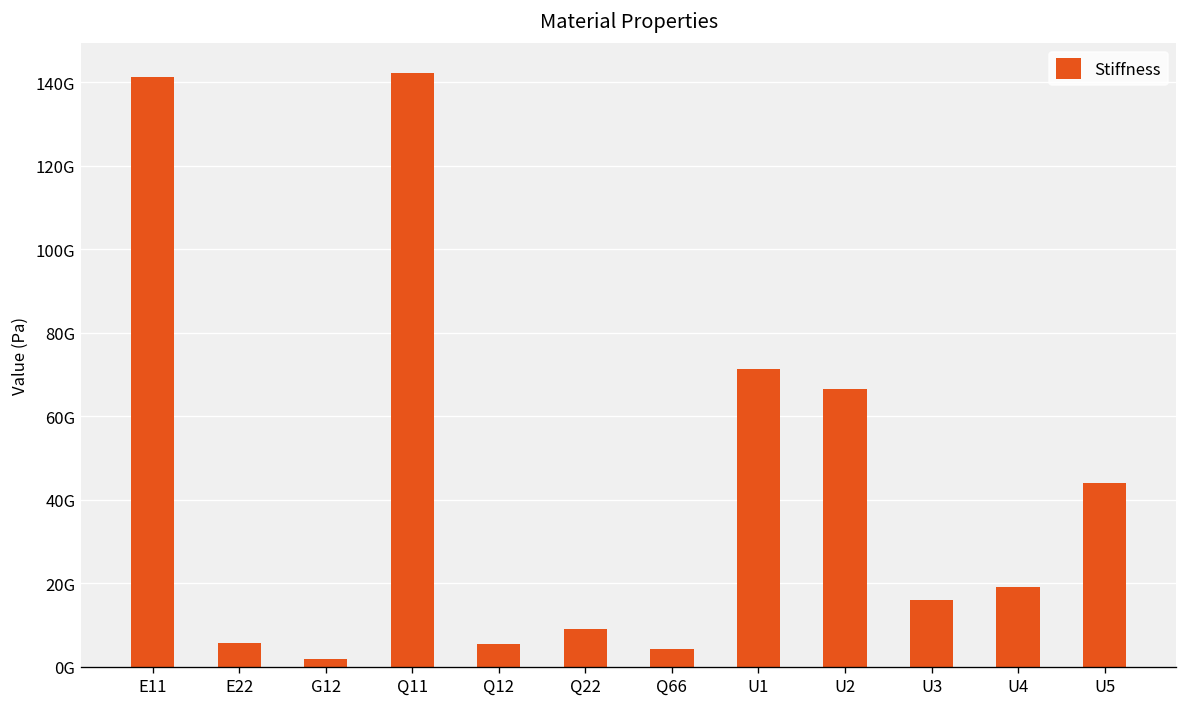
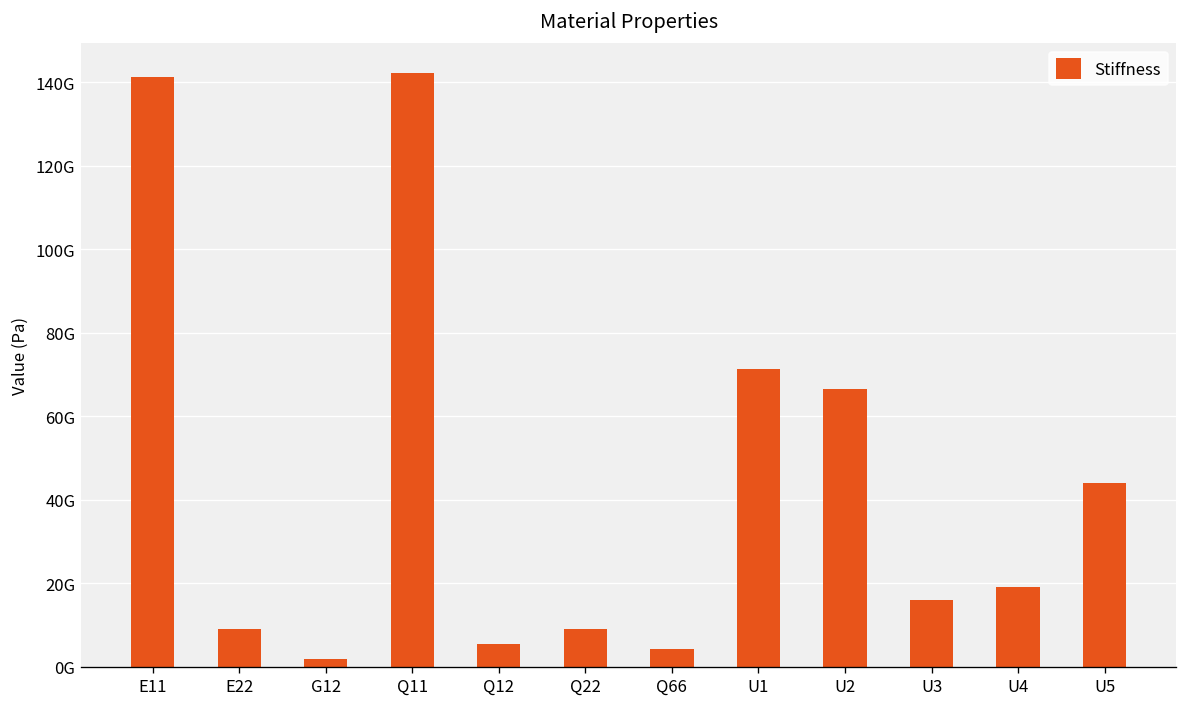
  {
    "E11": 141000000000,
-   "E22": 6000000000,
+   "E22": 9000000000,
    "G12": 2000000000,
    "Q11": 142000000000,
    "Q12": 5000000000,
    "Q22": 9000000000,
    "Q66": 4000000000,
    "U1": 71000000000,
    "U2": 67000000000,
    "U3": 16000000000,
    "U4": 19000000000,
    "U5": 44000000000
  }
